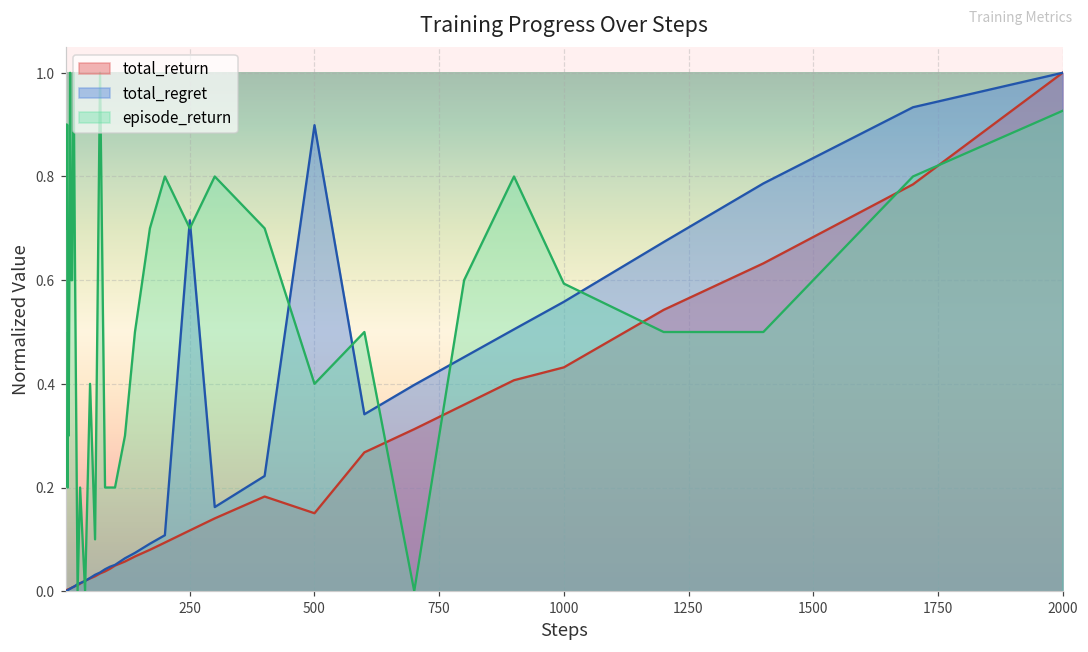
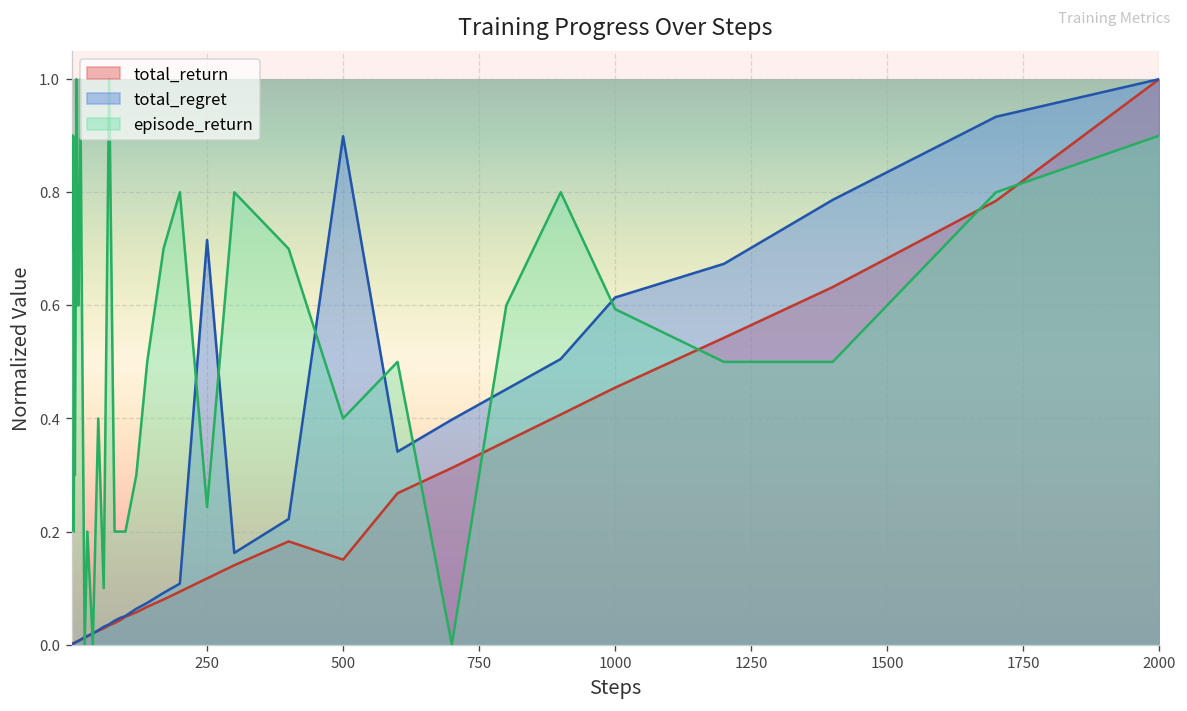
  {
    "total_return": {
      "250": 0.12,
      "500": 0.15,
-     "1000": 0.43
+     "1000": 0.45
    },
    "total_regret": {
      "250": 0.72,
      "500": 0.90,
-     "1000": 0.56
+     "1000": 0.61
    },
    "episode_return": {
-     "250": 0.70,
+     "250": 0.24,
      "500": 0.40,
      "1000": 0.59,
-     "2000": 0.93
+     "2000": 0.90
    }
  }
